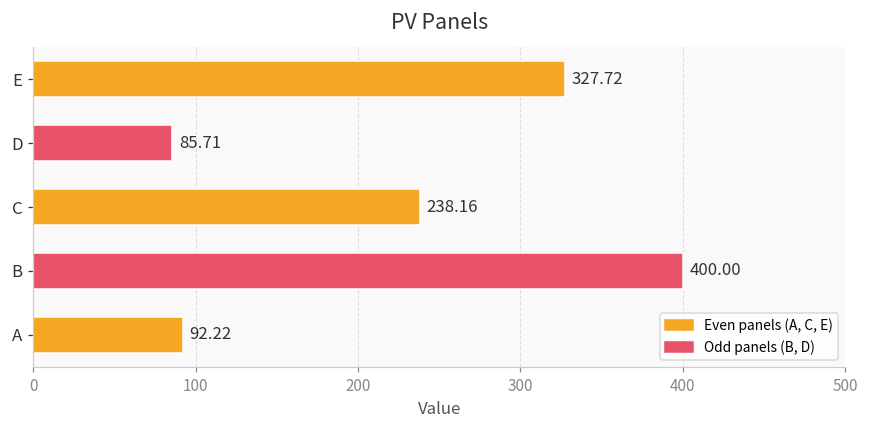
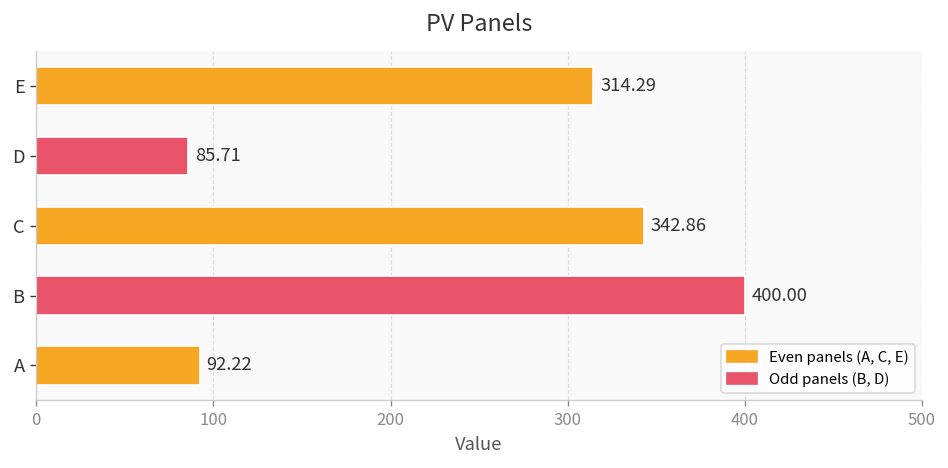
  {
-   "E": 327.72,
+   "E": 314.29,
    "D": 85.71,
-   "C": 238.16,
+   "C": 342.86,
    "B": 400.00,
    "A": 92.22
  }
